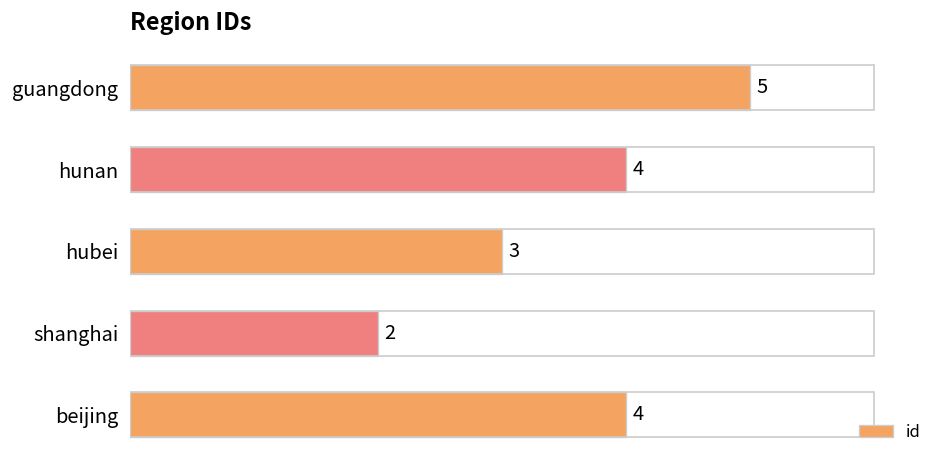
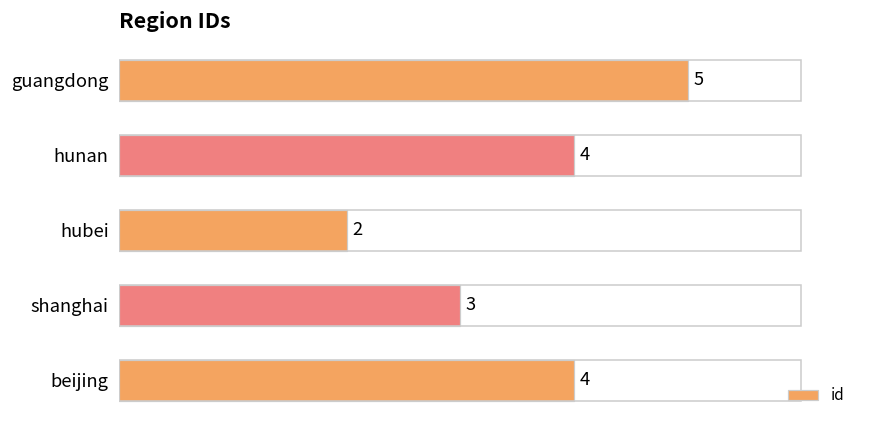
  {
    "guangdong": 5,
    "hunan": 4,
-   "hubei": 3,
-   "shanghai": 2,
+   "hubei": 2,
+   "shanghai": 3,
    "beijing": 4
  }
